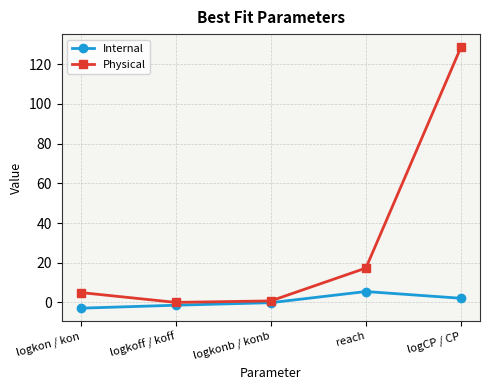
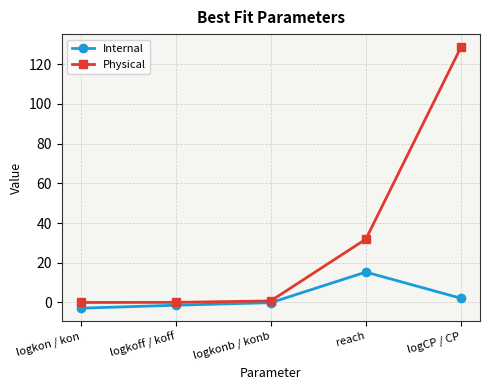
  {
    "Internal": {
      "logkon / kon": -3,
      "logkoff / koff": -1,
-     "reach": 5,
+     "reach": 15,
      "logCP / CP": 2
    },
    "Physical": {
-     "logkon / kon": 5,
+     "logkon / kon": 0,
      "logkoff / koff": 0,
-     "reach": 17,
+     "reach": 32,
      "logCP / CP": 129
    }
  }
